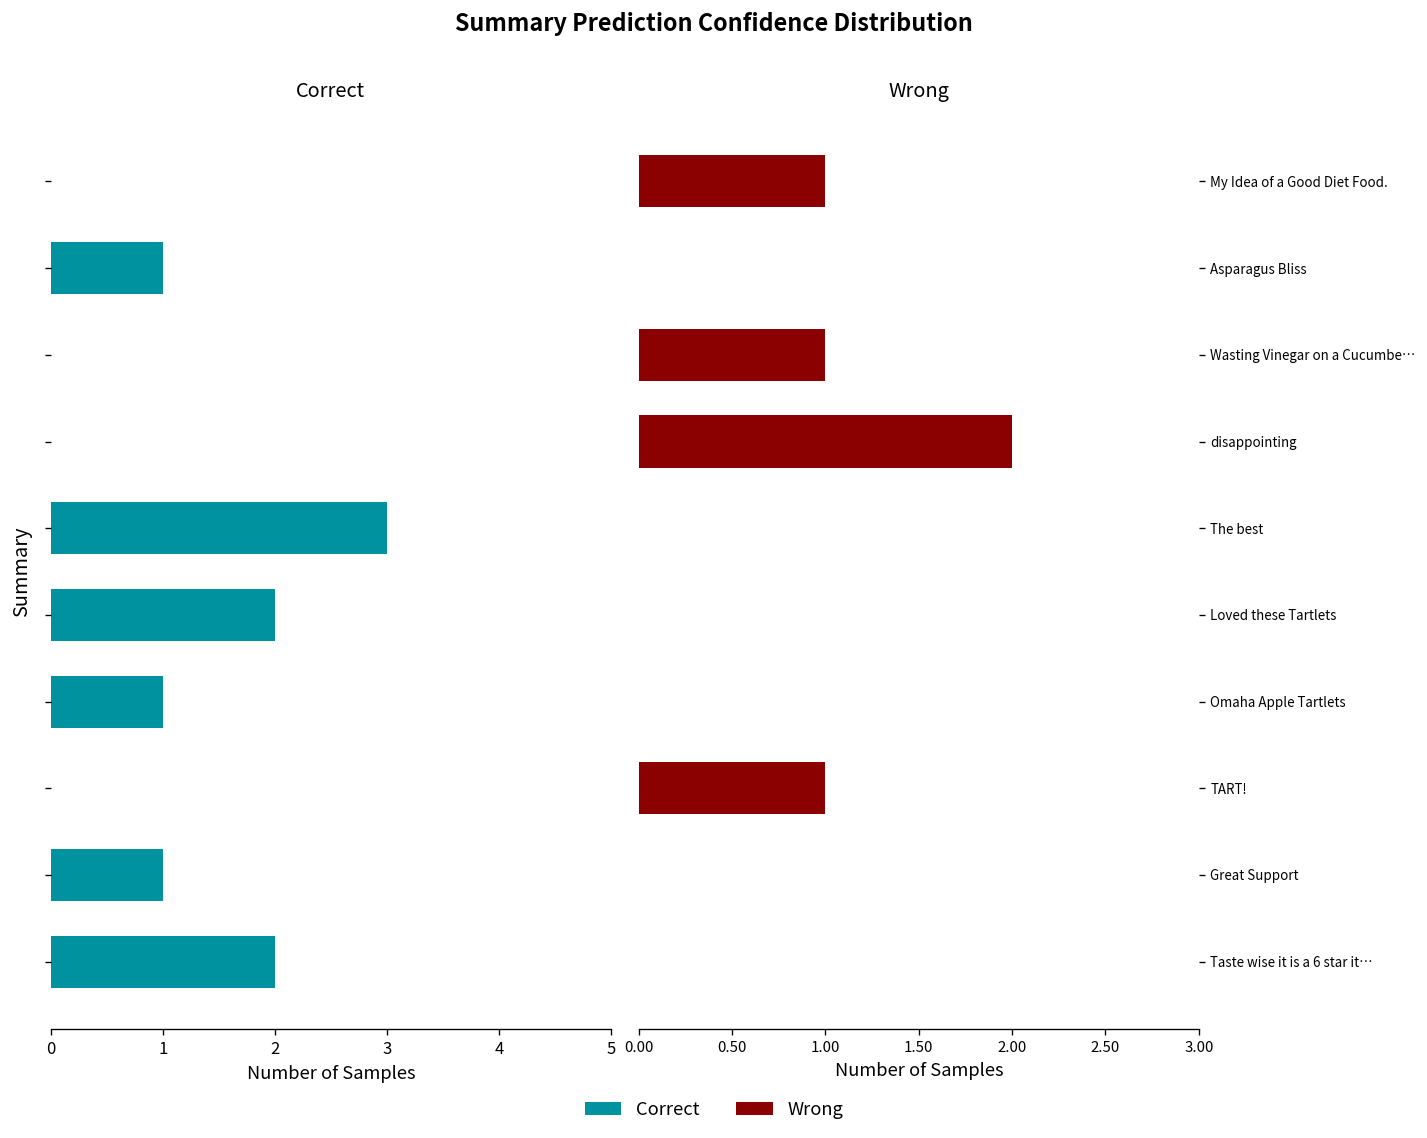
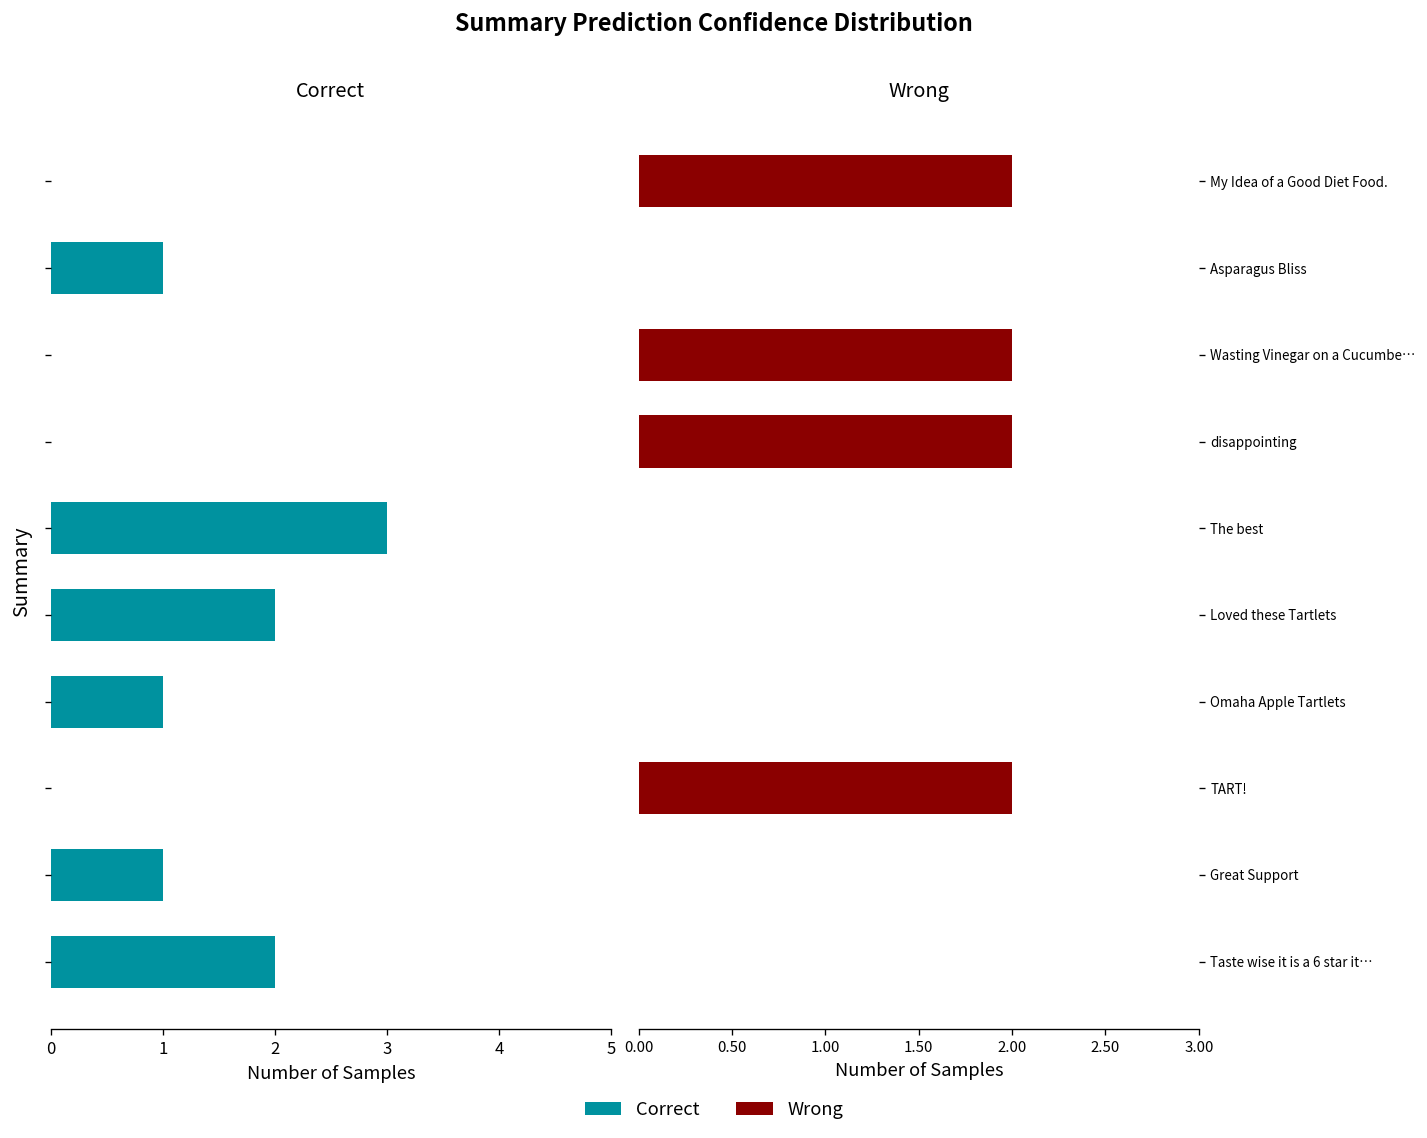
  {
    "Wrong": {
-     "My Idea of a Good Diet Food.": 1,
+     "My Idea of a Good Diet Food.": 2,
      "Asparagus Bliss": 0,
-     "Wasting Vinegar on a Cucumbe…": 1,
+     "Wasting Vinegar on a Cucumbe…": 2,
      "disappointing": 2,
      "The best": 0,
      "Loved these Tartlets": 0,
      "Omaha Apple Tartlets": 0,
-     "TART!": 1,
+     "TART!": 2,
      "Great Support": 0,
      "Taste wise it is a 6 star it…": 0
    }
  }
